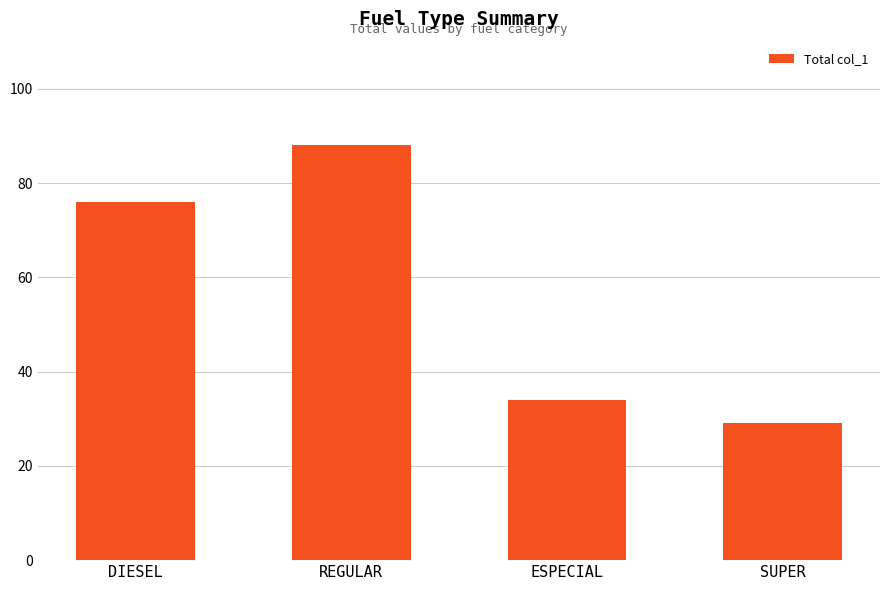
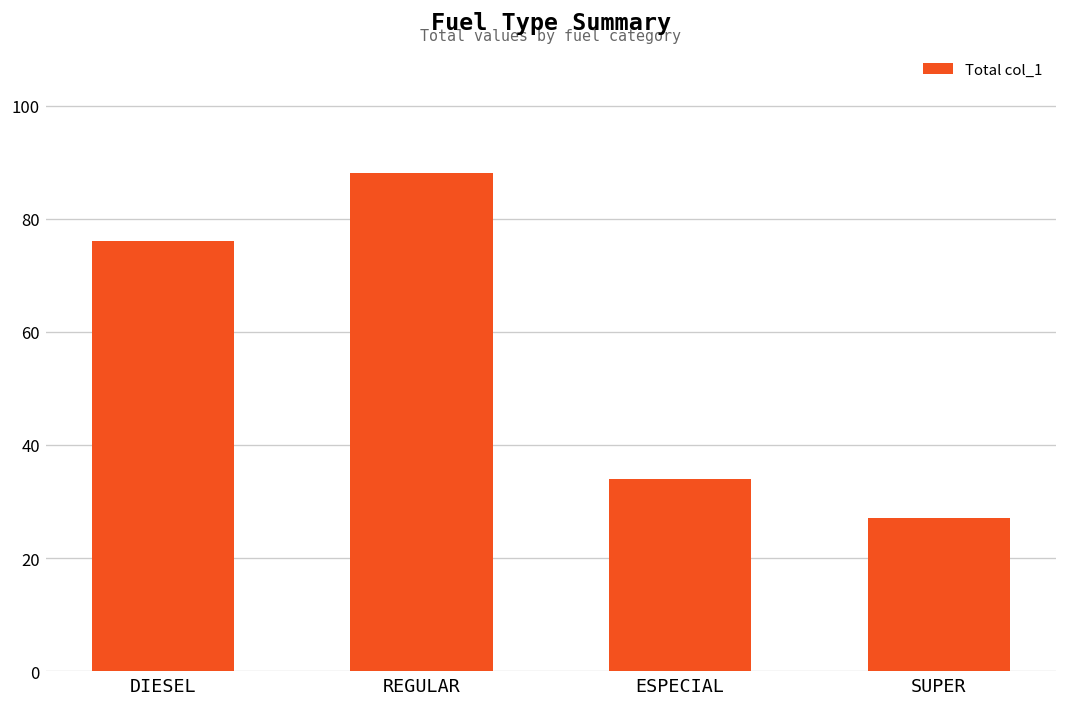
  {
    "DIESEL": 76,
    "REGULAR": 88,
    "ESPECIAL": 34,
-   "SUPER": 29
+   "SUPER": 27
  }
